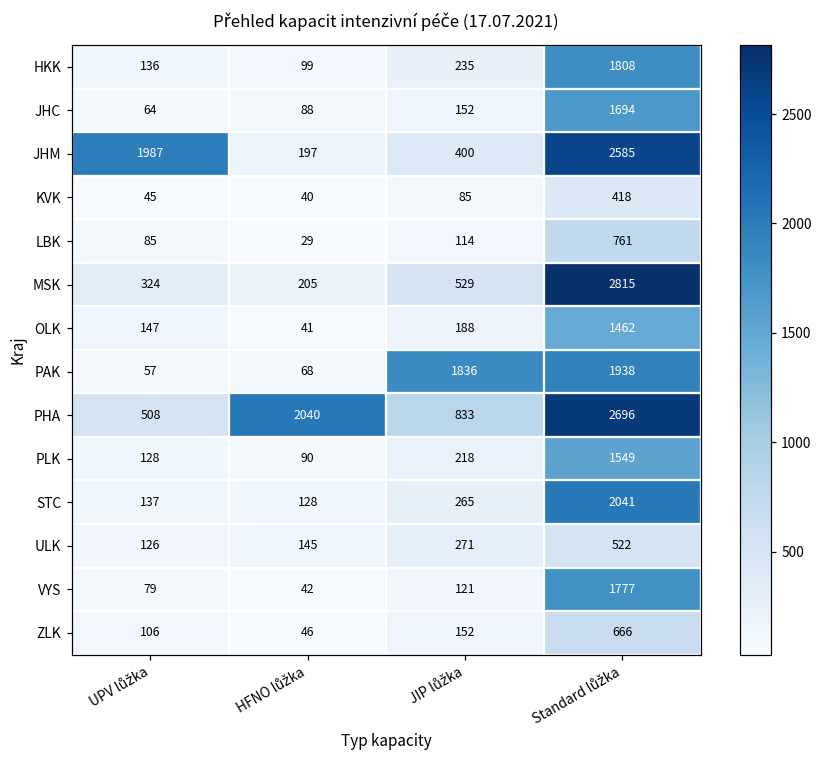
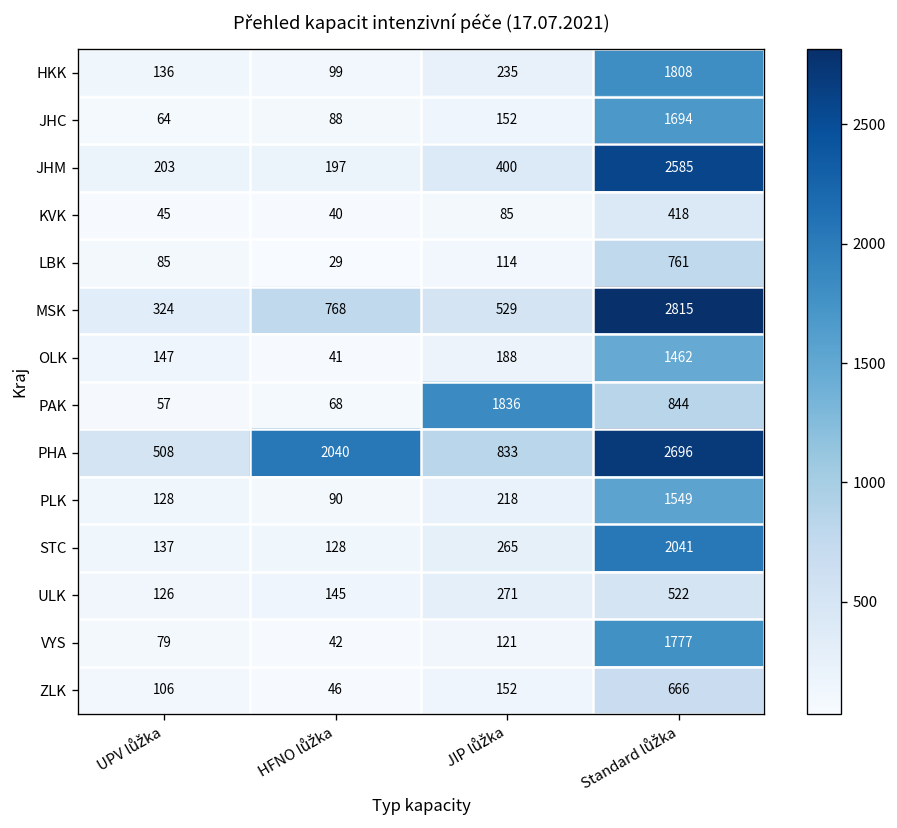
  {
    "HKK": {
      "UPV lůžka": 136,
      "HFNO lůžka": 99,
      "JIP lůžka": 235,
      "Standard lůžka": 1808
    },
    "JHC": {
      "UPV lůžka": 64,
      "HFNO lůžka": 88,
      "JIP lůžka": 152,
      "Standard lůžka": 1694
    },
    "JHM": {
-     "UPV lůžka": 1987,
+     "UPV lůžka": 203,
      "HFNO lůžka": 197,
      "JIP lůžka": 400,
      "Standard lůžka": 2585
    },
    "KVK": {
      "UPV lůžka": 45,
      "HFNO lůžka": 40,
      "JIP lůžka": 85,
      "Standard lůžka": 418
    },
    "LBK": {
      "UPV lůžka": 85,
      "HFNO lůžka": 29,
      "JIP lůžka": 114,
      "Standard lůžka": 761
    },
    "MSK": {
      "UPV lůžka": 324,
-     "HFNO lůžka": 205,
+     "HFNO lůžka": 768,
      "JIP lůžka": 529,
      "Standard lůžka": 2815
    },
    "OLK": {
      "UPV lůžka": 147,
      "HFNO lůžka": 41,
      "JIP lůžka": 188,
      "Standard lůžka": 1462
    },
    "PAK": {
      "UPV lůžka": 57,
      "HFNO lůžka": 68,
      "JIP lůžka": 1836,
-     "Standard lůžka": 1938
+     "Standard lůžka": 844
    },
    "PHA": {
      "UPV lůžka": 508,
      "HFNO lůžka": 2040,
      "JIP lůžka": 833,
      "Standard lůžka": 2696
    },
    "PLK": {
      "UPV lůžka": 128,
      "HFNO lůžka": 90,
      "JIP lůžka": 218,
      "Standard lůžka": 1549
    },
    "STC": {
      "UPV lůžka": 137,
      "HFNO lůžka": 128,
      "JIP lůžka": 265,
      "Standard lůžka": 2041
    },
    "ULK": {
      "UPV lůžka": 126,
      "HFNO lůžka": 145,
      "JIP lůžka": 271,
      "Standard lůžka": 522
    },
    "VYS": {
      "UPV lůžka": 79,
      "HFNO lůžka": 42,
      "JIP lůžka": 121,
      "Standard lůžka": 1777
    },
    "ZLK": {
      "UPV lůžka": 106,
      "HFNO lůžka": 46,
      "JIP lůžka": 152,
      "Standard lůžka": 666
    }
  }
